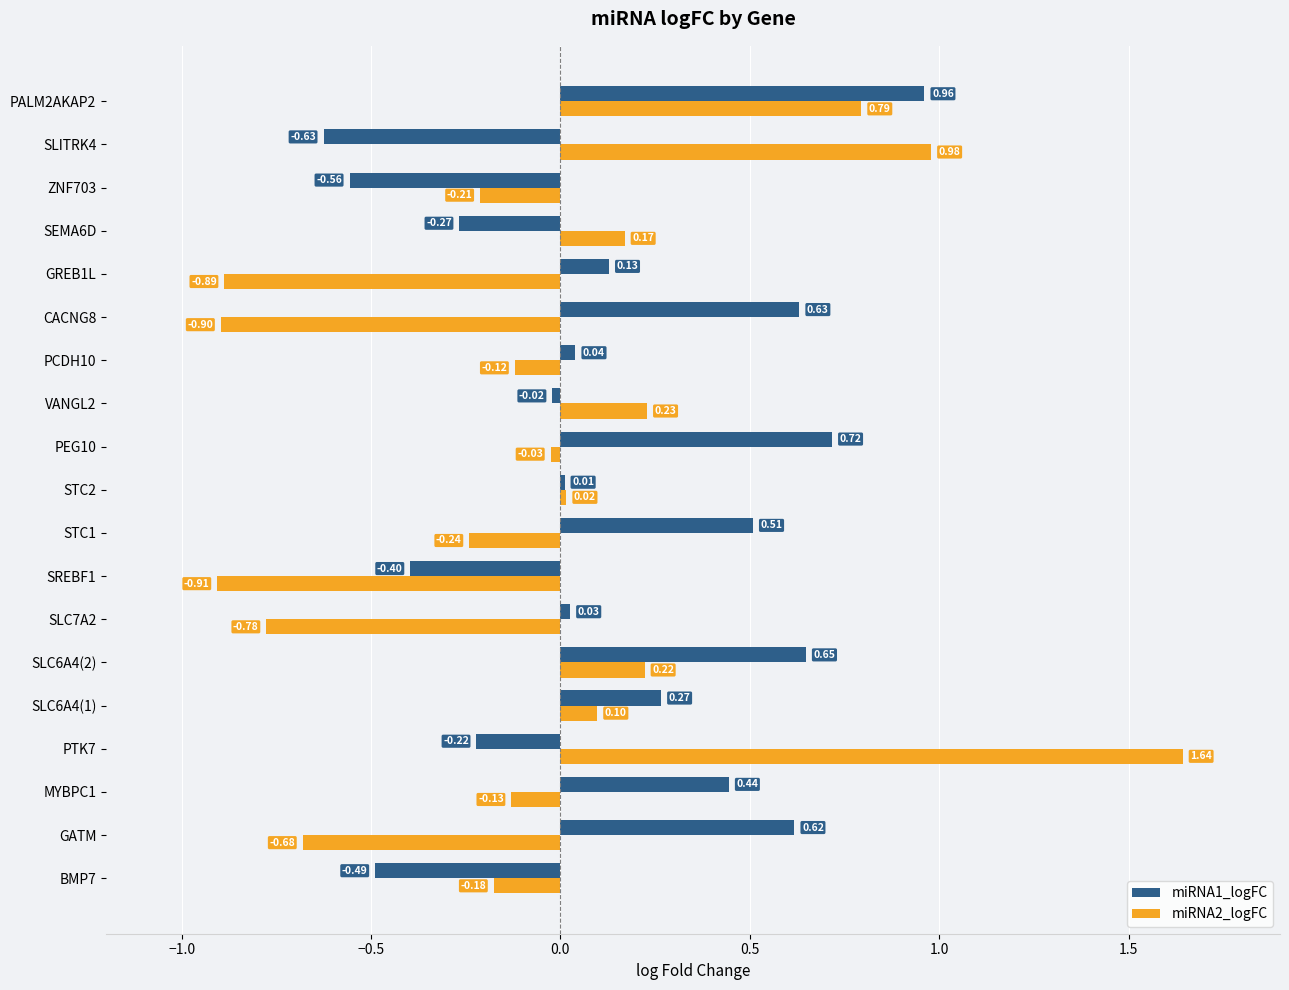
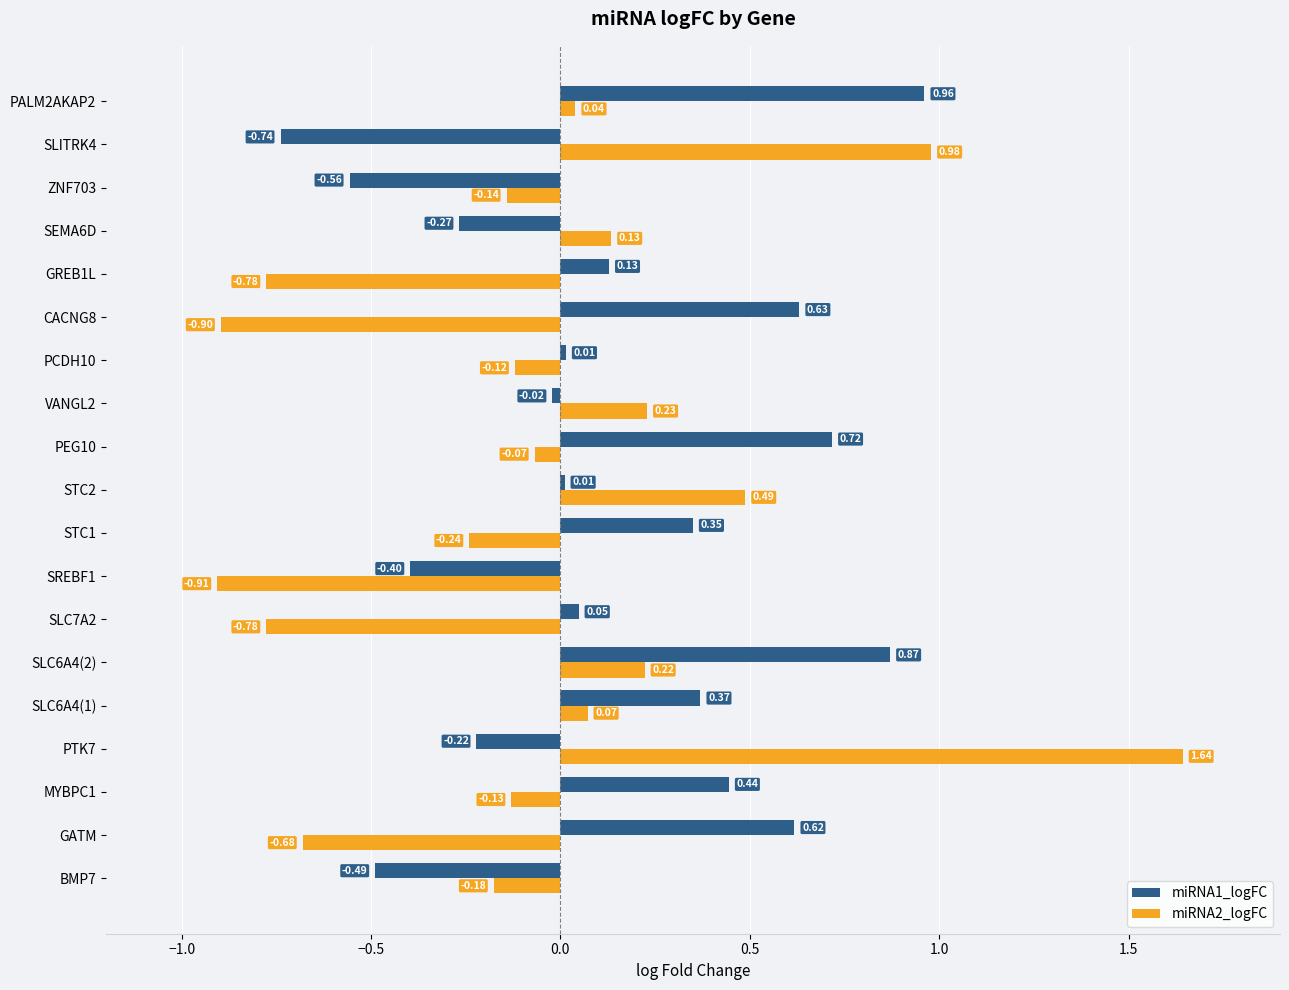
  {
    "miRNA1_logFC": {
-     "SLITRK4": -0.63,
-     "PCDH10": 0.04,
-     "STC1": 0.51,
-     "SLC7A2": 0.03,
-     "SLC6A4(2)": 0.65,
-     "SLC6A4(1)": 0.27
+     "SLITRK4": -0.74,
+     "PCDH10": 0.01,
+     "STC1": 0.35,
+     "SLC7A2": 0.05,
+     "SLC6A4(2)": 0.87,
+     "SLC6A4(1)": 0.37
    },
    "miRNA2_logFC": {
-     "PALM2AKAP2": 0.79,
-     "ZNF703": -0.21,
-     "SEMA6D": 0.17,
-     "GREB1L": -0.89,
-     "PEG10": -0.03,
-     "STC2": 0.02,
-     "SLC6A4(1)": 0.10
+     "PALM2AKAP2": 0.04,
+     "ZNF703": -0.14,
+     "SEMA6D": 0.13,
+     "GREB1L": -0.78,
+     "PEG10": -0.07,
+     "STC2": 0.49,
+     "SLC6A4(1)": 0.07
    }
  }
